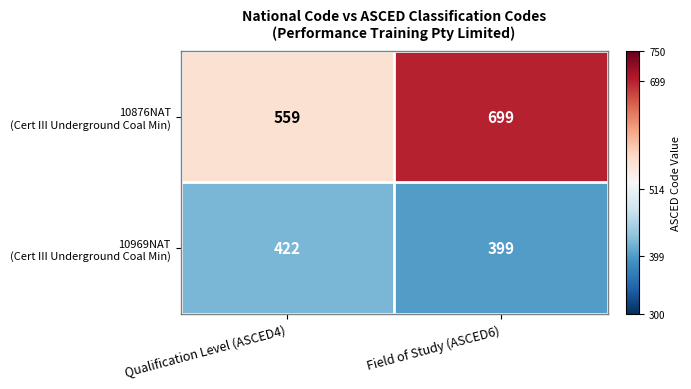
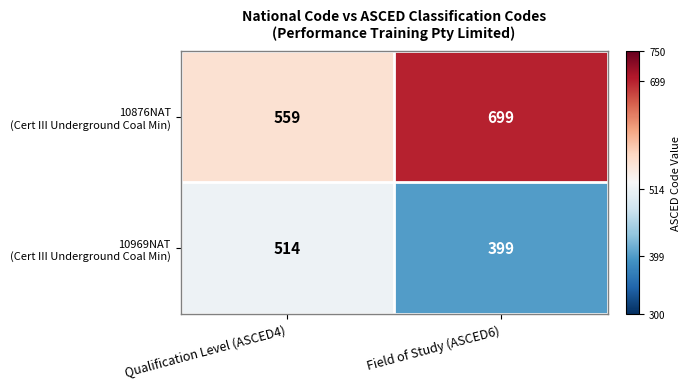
  {
    "10876NAT (Cert III Underground Coal Min)": {
      "Qualification Level (ASCED4)": 559,
      "Field of Study (ASCED6)": 699
    },
    "10969NAT (Cert III Underground Coal Min)": {
-     "Qualification Level (ASCED4)": 422,
+     "Qualification Level (ASCED4)": 514,
      "Field of Study (ASCED6)": 399
    }
  }
